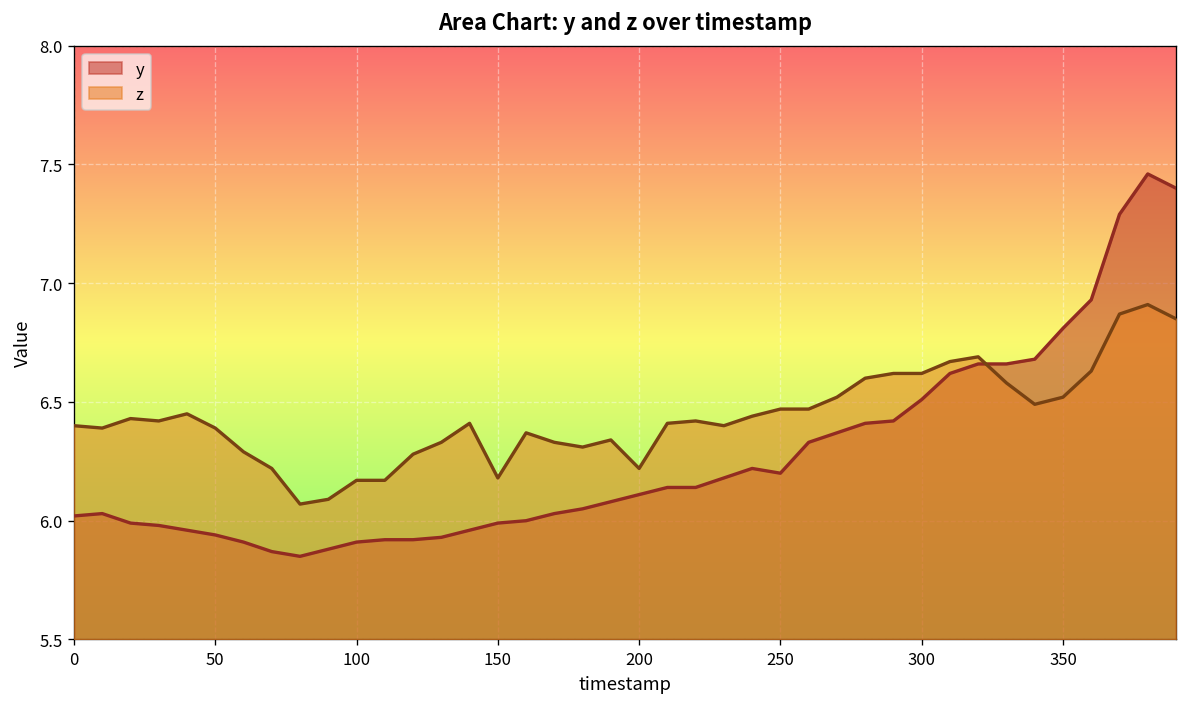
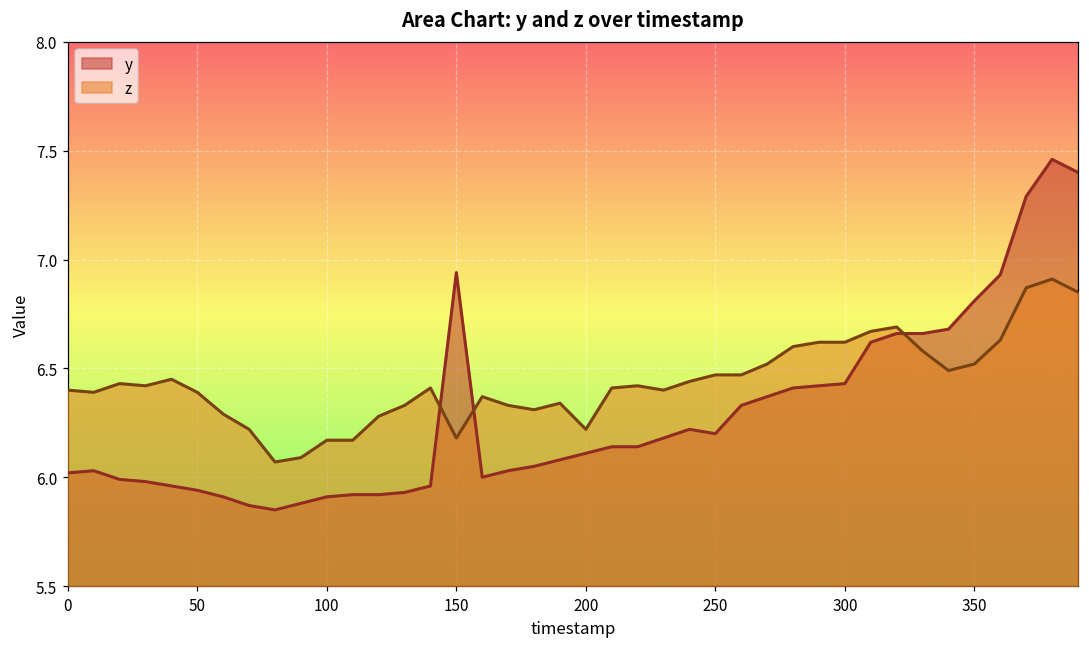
  {
    "y": {
      "0": 6.02,
      "50": 5.94,
      "100": 5.91,
-     "150": 5.99,
+     "150": 6.94,
      "200": 6.11,
      "250": 6.20,
-     "300": 6.51,
+     "300": 6.43,
      "350": 6.81
    },
    "z": {
      "0": 6.40,
      "50": 6.39,
      "100": 6.17,
      "150": 6.18,
      "200": 6.22,
      "250": 6.47,
      "300": 6.62,
      "350": 6.52
    }
  }
